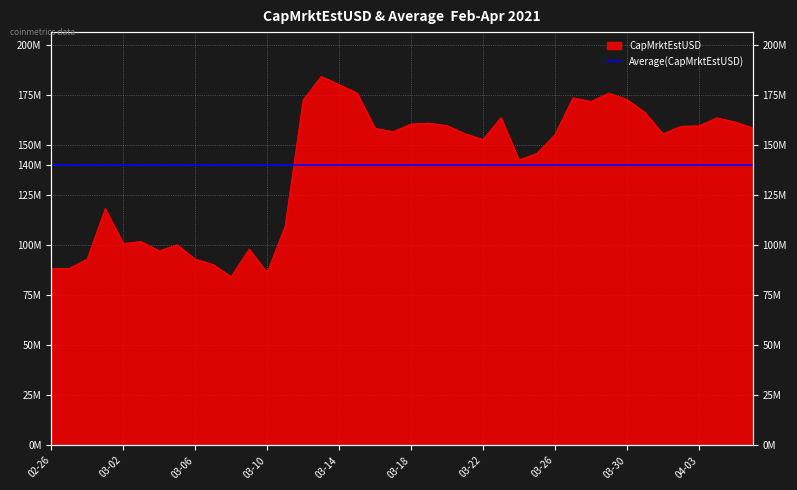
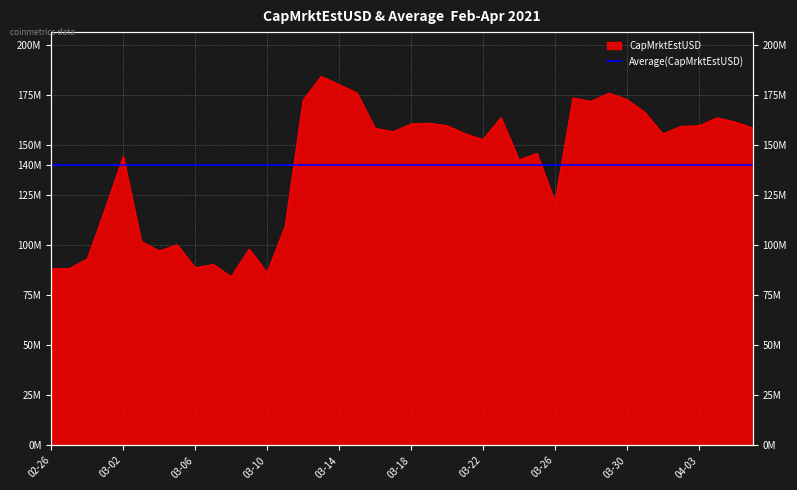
  {
    "02-26": 88000000,
-   "03-02": 101000000,
-   "03-06": 93000000,
+   "03-02": 144000000,
+   "03-06": 89000000,
    "03-10": 86000000,
    "03-14": 180000000,
    "03-18": 160000000,
    "03-22": 153000000,
-   "03-26": 155000000,
+   "03-26": 121000000,
    "03-30": 173000000,
    "04-03": 159000000
  }
